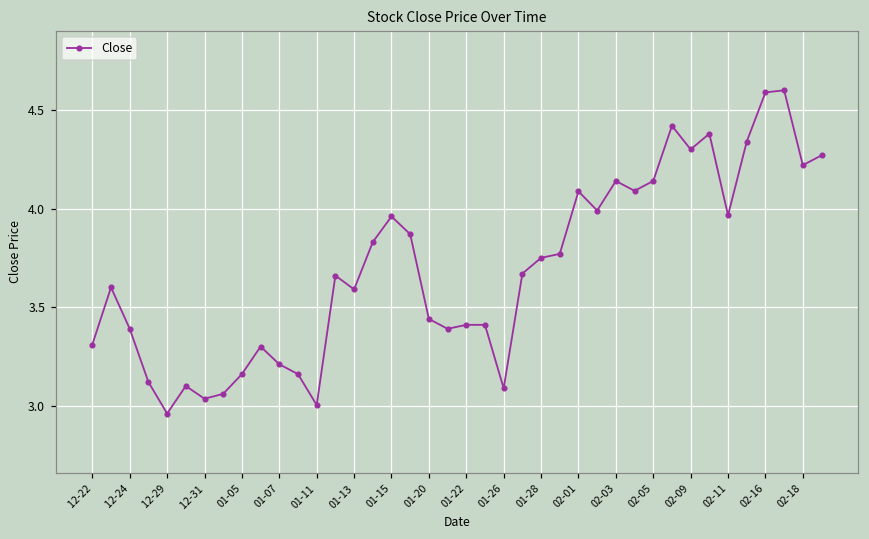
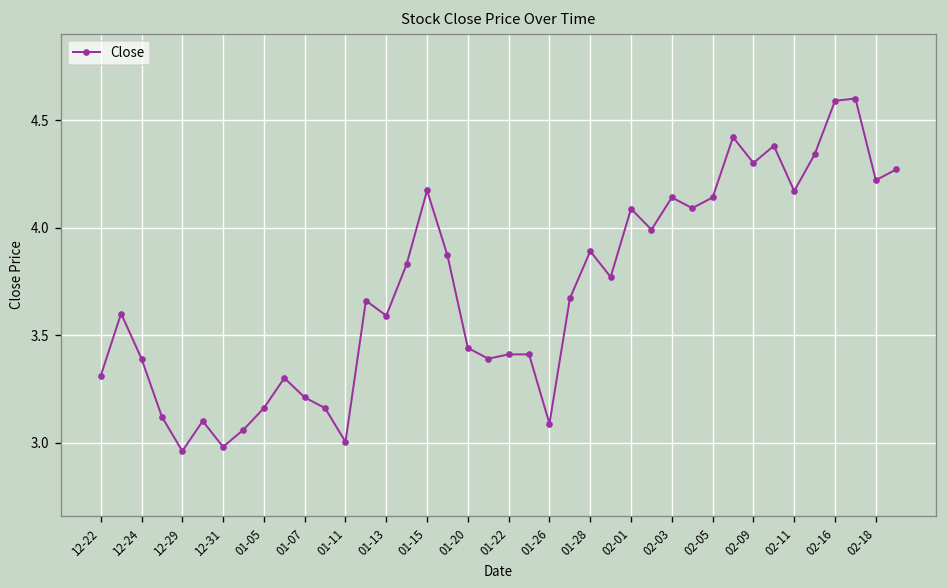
  {
    "12-22": 3.31,
    "12-24": 3.39,
    "12-29": 2.96,
-   "12-31": 3.04,
+   "12-31": 2.98,
    "01-05": 3.16,
    "01-07": 3.21,
    "01-11": 3.00,
    "01-13": 3.59,
-   "01-15": 3.96,
+   "01-15": 4.17,
    "01-20": 3.44,
    "01-22": 3.41,
    "01-26": 3.09,
-   "01-28": 3.75,
+   "01-28": 3.89,
    "02-01": 4.09,
    "02-03": 4.14,
    "02-05": 4.14,
    "02-09": 4.30,
-   "02-11": 3.97,
+   "02-11": 4.17,
    "02-16": 4.59,
    "02-18": 4.22
  }
